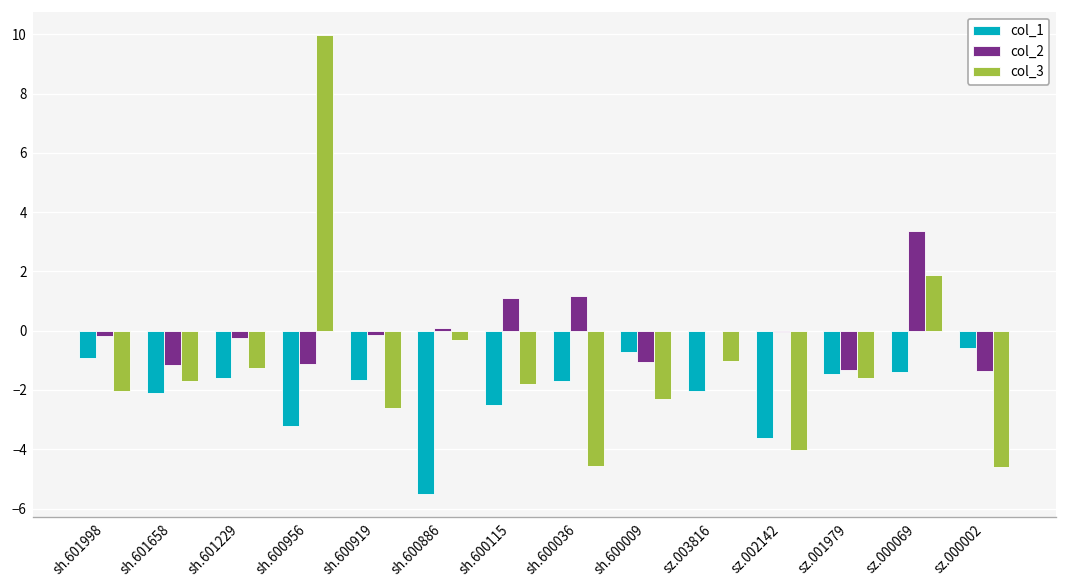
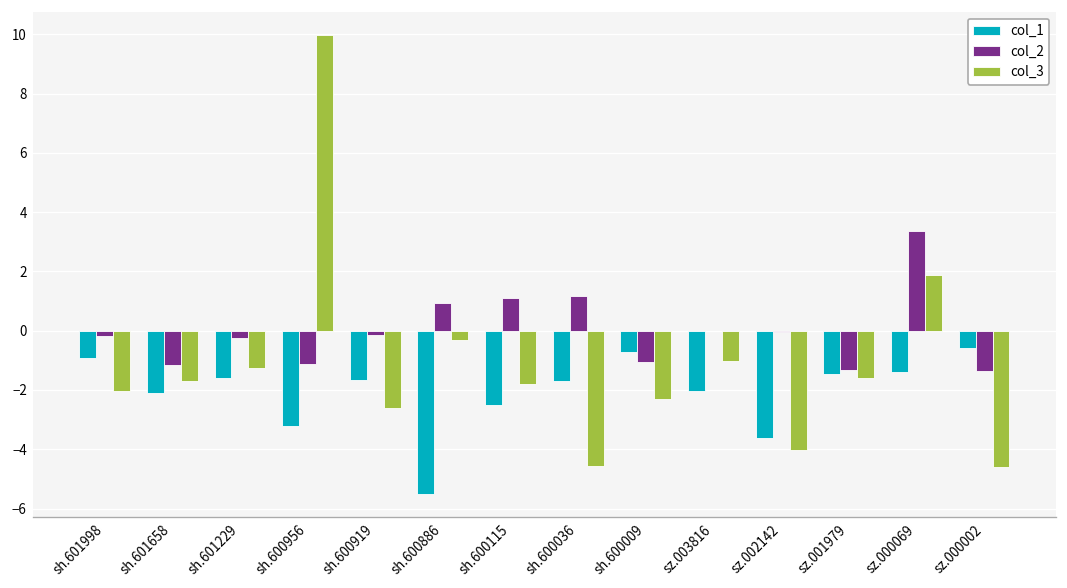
  {
    "col_1": {
      "sh.601998": -0.9,
      "sh.601658": -2.1,
      "sh.601229": -1.6,
      "sh.600956": -3.2,
      "sh.600919": -1.7,
      "sh.600886": -5.5,
      "sh.600115": -2.5,
      "sh.600036": -1.7,
      "sh.600009": -0.7,
      "sz.003816": -2.0,
      "sz.002142": -3.6,
      "sz.001979": -1.5,
      "sz.000069": -1.4,
      "sz.000002": -0.6
    },
    "col_2": {
      "sh.601998": -0.2,
      "sh.601658": -1.2,
      "sh.601229": -0.2,
      "sh.600956": -1.1,
      "sh.600919": -0.2,
-     "sh.600886": 0.1,
+     "sh.600886": 0.9,
      "sh.600115": 1.1,
      "sh.600036": 1.2,
      "sh.600009": -1.1,
      "sz.003816": 0.0,
      "sz.001979": -1.3,
      "sz.000069": 3.4,
      "sz.000002": -1.3
    },
    "col_3": {
      "sh.601998": -2.0,
      "sh.601658": -1.7,
      "sh.601229": -1.3,
      "sh.600956": 10.0,
      "sh.600919": -2.6,
      "sh.600886": -0.3,
      "sh.600115": -1.8,
      "sh.600036": -4.6,
      "sh.600009": -2.3,
      "sz.003816": -1.0,
      "sz.002142": -4.0,
      "sz.001979": -1.6,
      "sz.000069": 1.9,
      "sz.000002": -4.6
    }
  }
